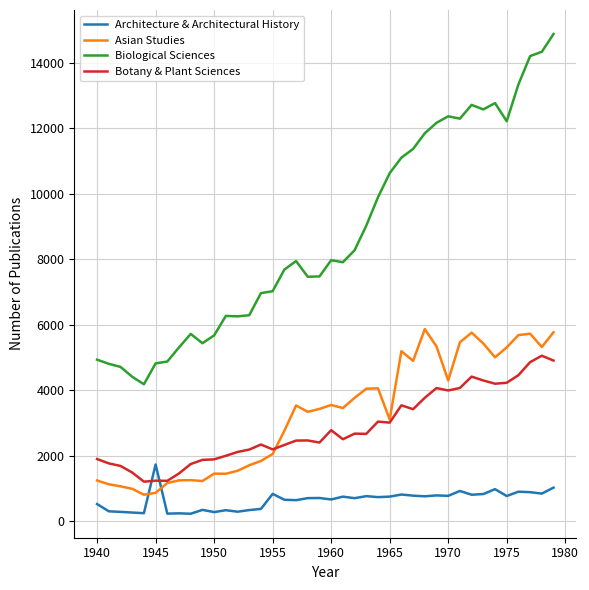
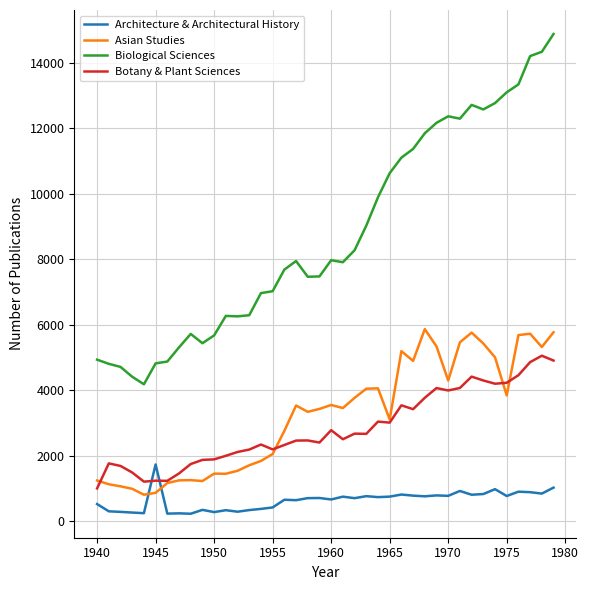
  {
    "Architecture & Architectural History": {
      "1940": 500,
      "1945": 1700,
      "1950": 300,
-     "1955": 800,
+     "1955": 400,
      "1960": 700,
      "1965": 700,
      "1970": 800,
      "1975": 800
    },
    "Asian Studies": {
      "1940": 1200,
      "1945": 900,
      "1950": 1400,
      "1955": 2000,
      "1960": 3500,
      "1965": 3100,
      "1970": 4300,
-     "1975": 5300
+     "1975": 3800
    },
    "Biological Sciences": {
      "1940": 4900,
      "1945": 4800,
      "1950": 5700,
      "1955": 7000,
      "1960": 8000,
      "1965": 10600,
      "1970": 12400,
-     "1975": 12200
+     "1975": 13100
    },
    "Botany & Plant Sciences": {
-     "1940": 1900,
+     "1940": 1000,
      "1945": 1200,
      "1950": 1900,
      "1955": 2200,
      "1960": 2800,
      "1965": 3000,
      "1970": 4000,
      "1975": 4200
    }
  }
